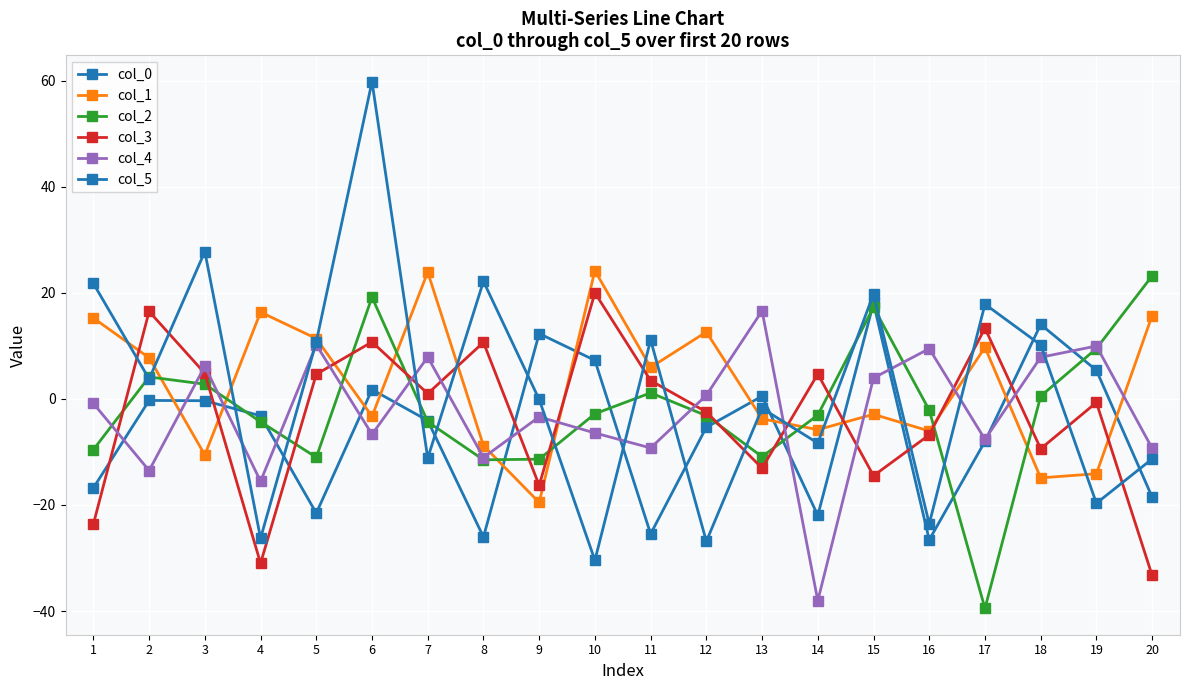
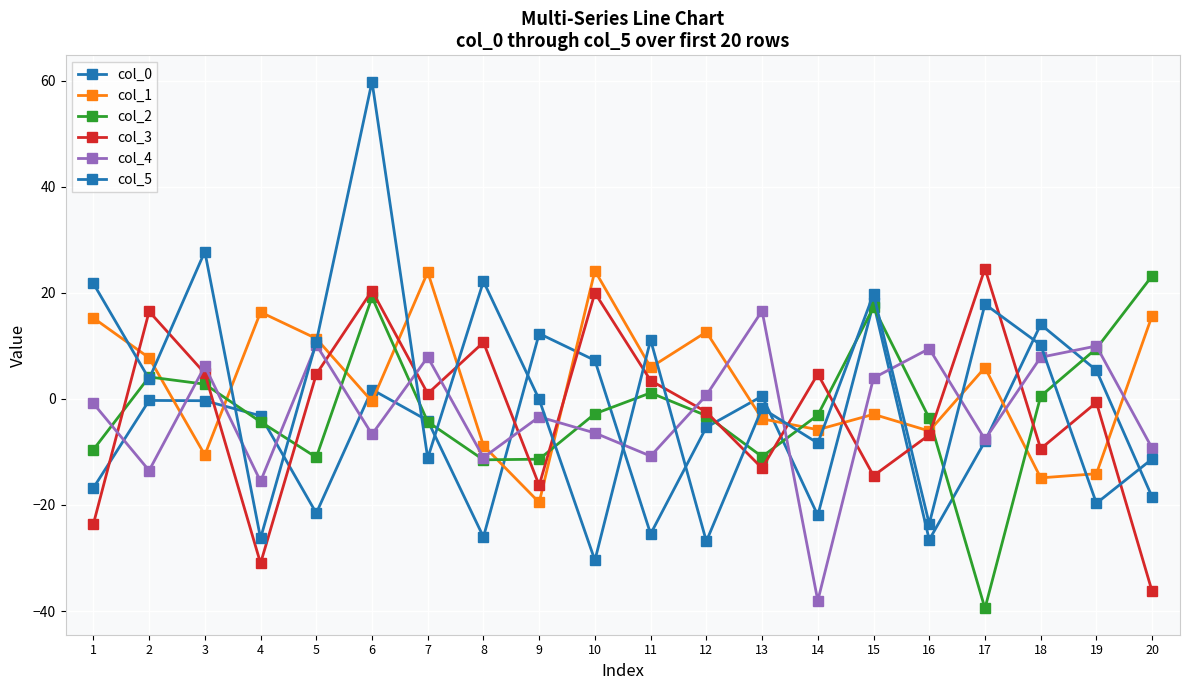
  {
    "col_1": {
      "1": 15,
      "2": 8,
      "3": -11,
      "4": 16,
      "5": 11,
-     "6": -3,
+     "6": 0,
      "7": 24,
      "8": -9,
      "9": -20,
      "10": 24,
      "11": 6,
      "12": 13,
      "13": -4,
      "14": -6,
      "15": -3,
      "16": -6,
-     "17": 10,
+     "17": 6,
      "18": -15,
      "19": -14,
      "20": 16
    },
    "col_2": {
      "1": -10,
      "3": 3,
      "4": -4,
      "5": -11,
      "6": 19,
      "9": -11,
      "10": -3,
      "11": 1,
      "12": -3,
      "13": -11,
      "14": -3,
      "15": 17,
-     "16": -2,
+     "16": -4,
      "17": -39,
      "18": 1,
      "20": 23
    },
    "col_3": {
      "1": -24,
      "2": 16,
      "3": 5,
      "4": -31,
      "5": 5,
-     "6": 11,
+     "6": 20,
      "7": 1,
      "8": 11,
      "9": -16,
      "10": 20,
      "11": 3,
      "12": -2,
      "13": -13,
      "14": 5,
      "15": -14,
      "16": -7,
-     "17": 13,
+     "17": 25,
      "18": -9,
      "19": -1,
-     "20": -33
+     "20": -36
    },
    "col_4": {
      "1": -1,
      "2": -14,
      "3": 6,
      "4": -16,
      "5": 10,
      "6": -7,
      "7": 8,
      "9": -3,
      "10": -6,
-     "11": -9,
+     "11": -11,
      "12": 1,
      "13": 17,
      "14": -38,
      "15": 4,
      "16": 9,
      "18": 8,
      "20": -9
    }
  }
